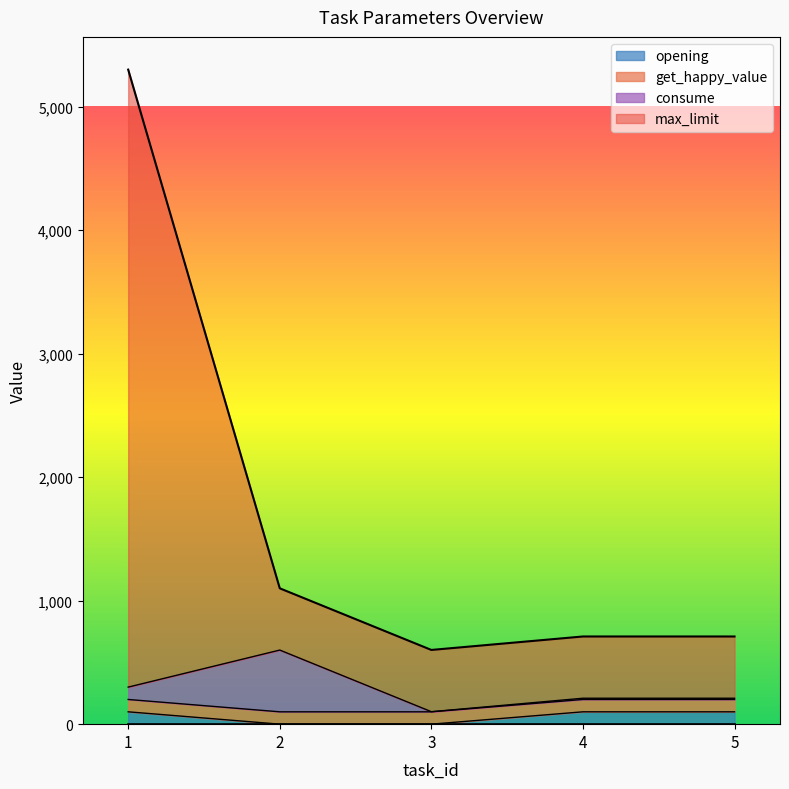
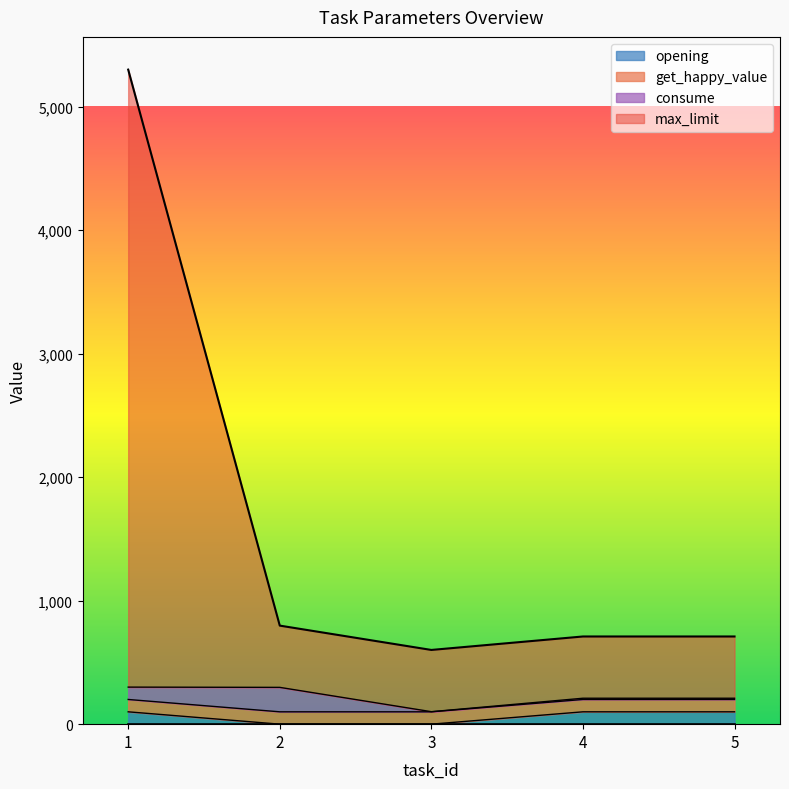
  {
    "opening": {
      "1": 100,
      "4": 100,
      "5": 100
    },
    "consume": {
      "1": 100,
-     "2": 500
+     "2": 200
    }
  }
